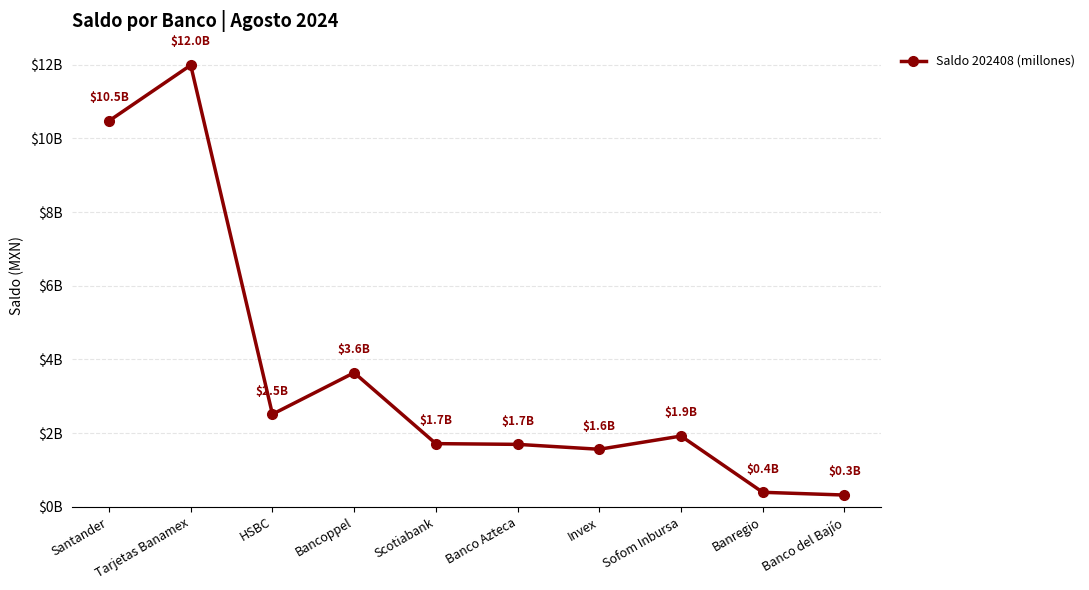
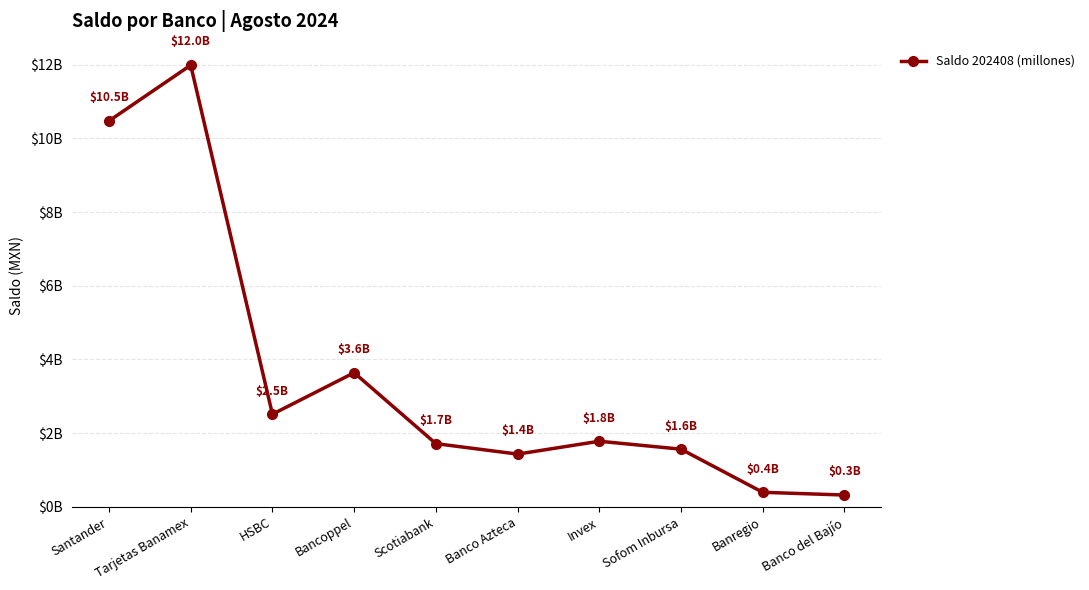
  {
    "Santander": "$10.5B",
    "Tarjetas Banamex": "$12.0B",
    "HSBC": "$2.5B",
    "Bancoppel": "$3.6B",
    "Scotiabank": "$1.7B",
-   "Banco Azteca": "$1.7B",
-   "Invex": "$1.6B",
-   "Sofom Inbursa": "$1.9B",
+   "Banco Azteca": "$1.4B",
+   "Invex": "$1.8B",
+   "Sofom Inbursa": "$1.6B",
    "Banregio": "$0.4B",
    "Banco del Bajío": "$0.3B"
  }
